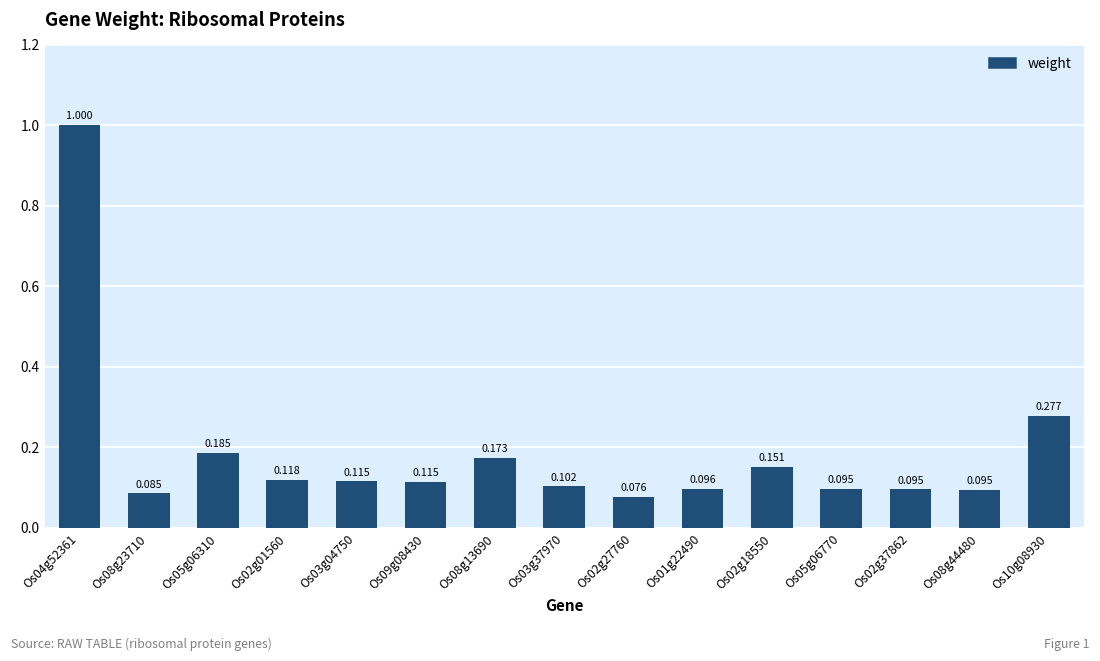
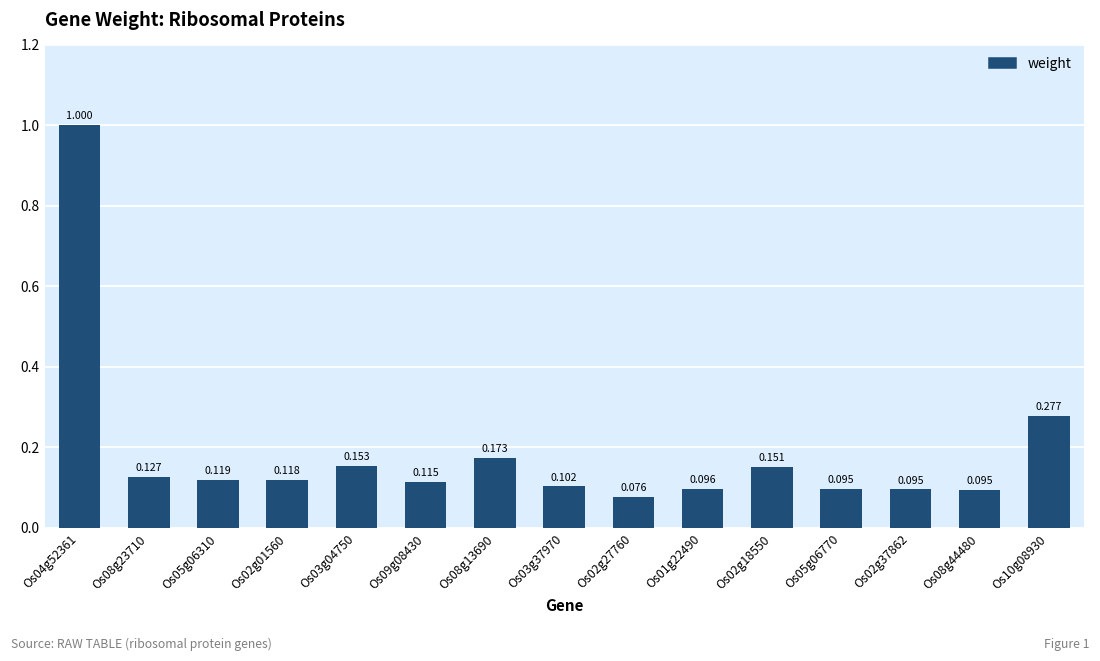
  {
    "Os04g52361": 1.000,
-   "Os08g23710": 0.085,
-   "Os05g06310": 0.185,
+   "Os08g23710": 0.127,
+   "Os05g06310": 0.119,
    "Os02g01560": 0.118,
-   "Os03g04750": 0.115,
+   "Os03g04750": 0.153,
    "Os09g08430": 0.115,
    "Os08g13690": 0.173,
    "Os03g37970": 0.102,
    "Os02g27760": 0.076,
    "Os01g22490": 0.096,
    "Os02g18550": 0.151,
    "Os05g06770": 0.095,
    "Os02g37862": 0.095,
    "Os08g44480": 0.095,
    "Os10g08930": 0.277
  }
